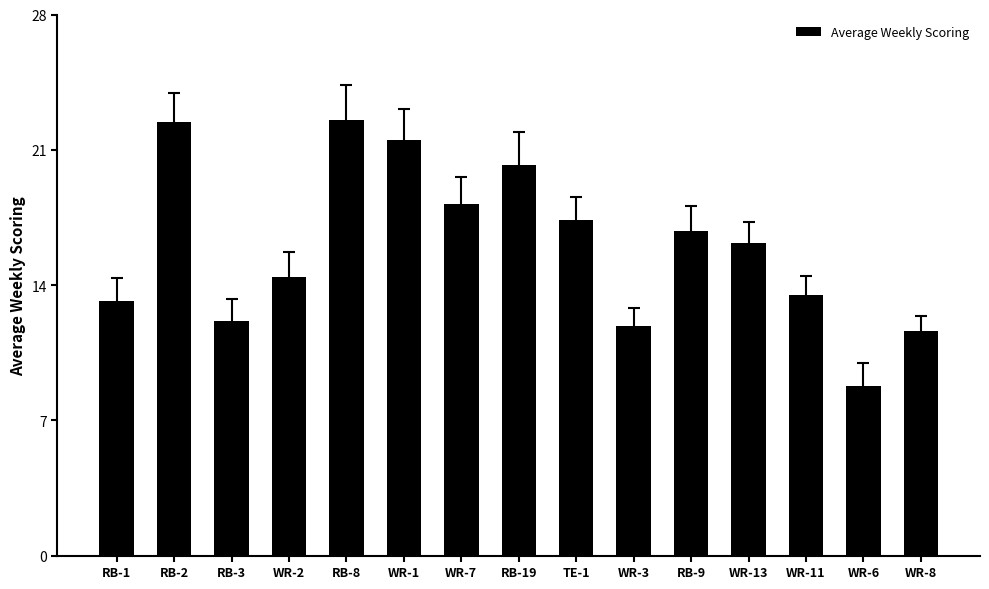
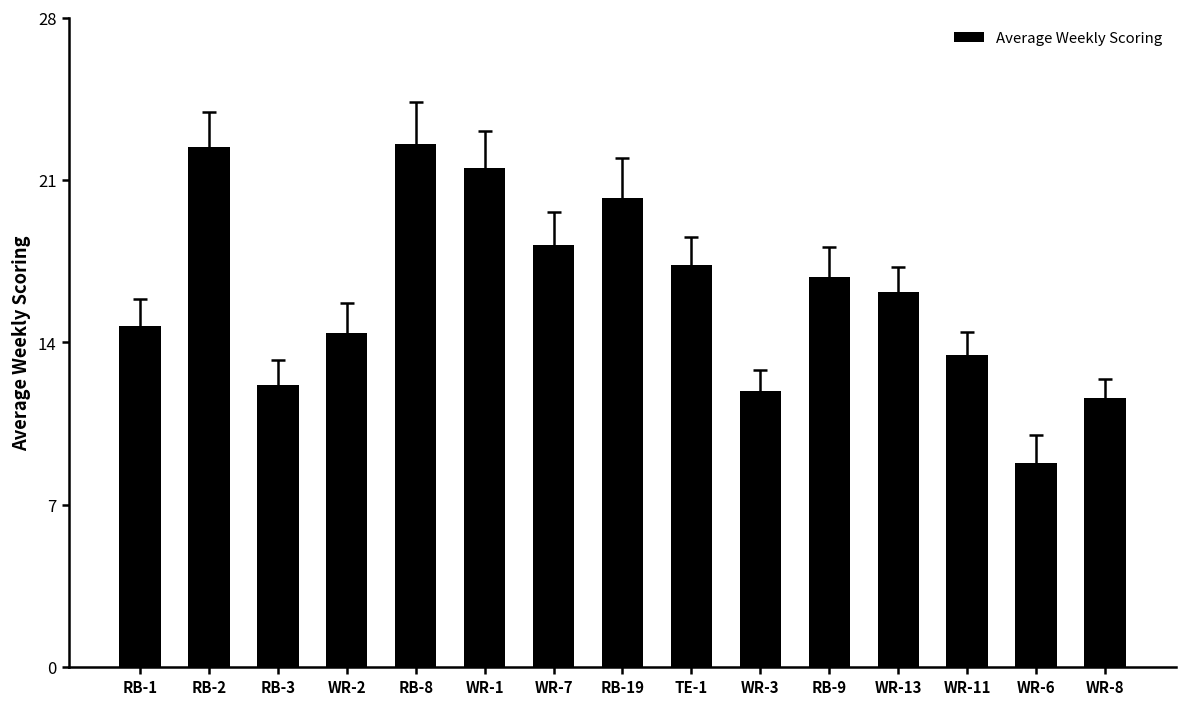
  {
    "Average Weekly Scoring": {
-     "RB-1": 13.2,
+     "RB-1": 14.7,
      "RB-2": 22.4,
      "RB-3": 12.2,
      "WR-2": 14.4,
      "RB-8": 22.6,
      "WR-1": 21.5,
      "WR-7": 18.2,
      "RB-19": 20.2,
      "TE-1": 17.4,
      "WR-3": 11.9,
      "RB-9": 16.8,
      "WR-13": 16.2,
      "WR-11": 13.5,
      "WR-6": 8.8,
      "WR-8": 11.6
    }
  }
